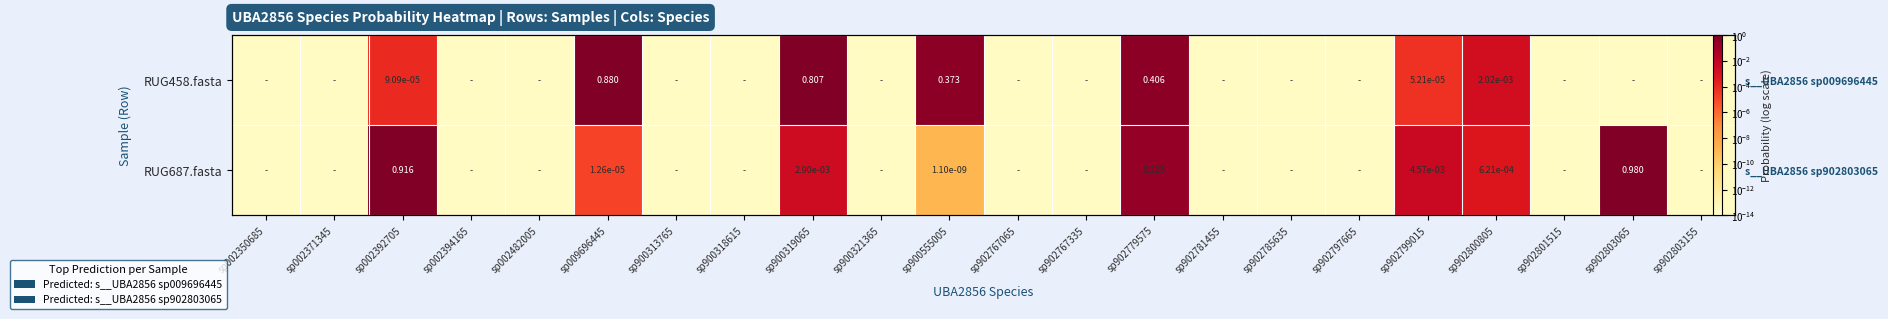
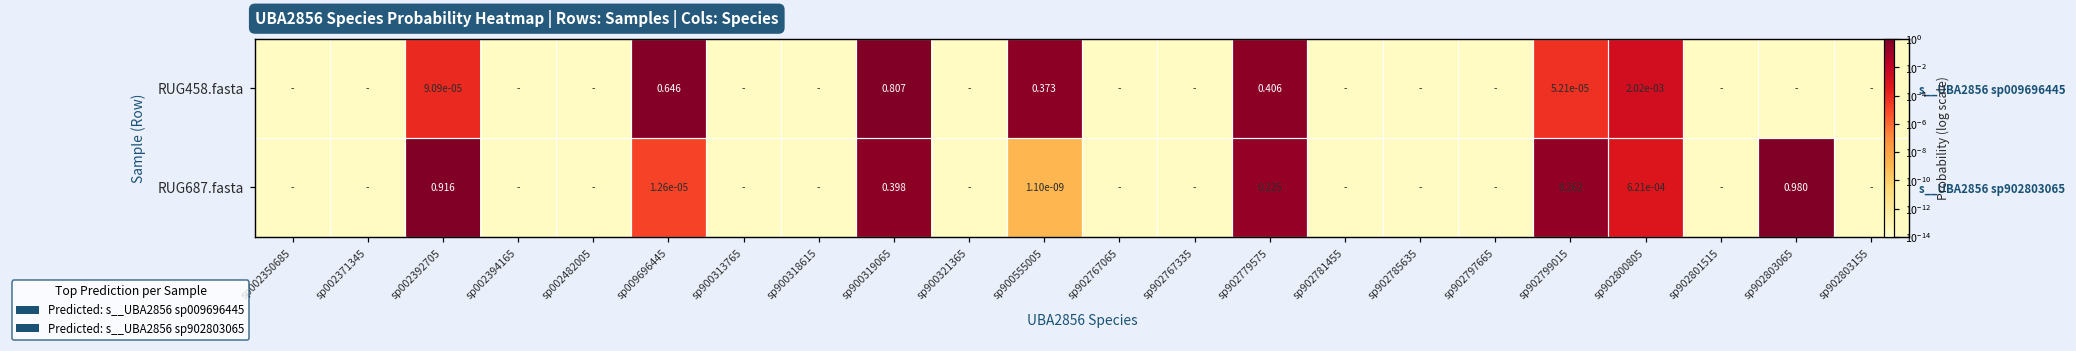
  {
    "RUG458.fasta": {
      "sp002392705": "9.09e-05",
-     "sp009696445": "0.880",
+     "sp009696445": "0.646",
      "sp900319065": "0.807",
      "sp900555005": "0.373",
      "sp902779575": "0.406",
      "sp902799015": "5.21e-05",
      "sp902800805": "2.02e-03"
    },
    "RUG687.fasta": {
      "sp002392705": "0.916",
      "sp009696445": "1.26e-05",
-     "sp900319065": "2.90e-03",
+     "sp900319065": "0.398",
      "sp900555005": "1.10e-09",
      "sp902779575": "0.225",
-     "sp902799015": "4.57e-03",
+     "sp902799015": "0.262",
      "sp902800805": "6.21e-04",
      "sp902803065": "0.980"
    }
  }
